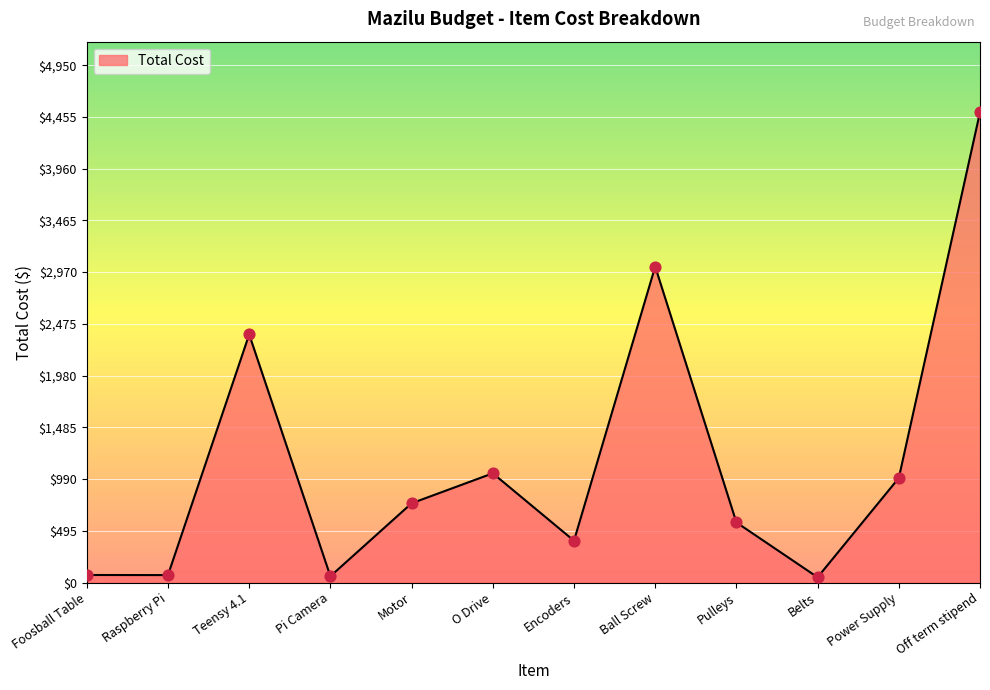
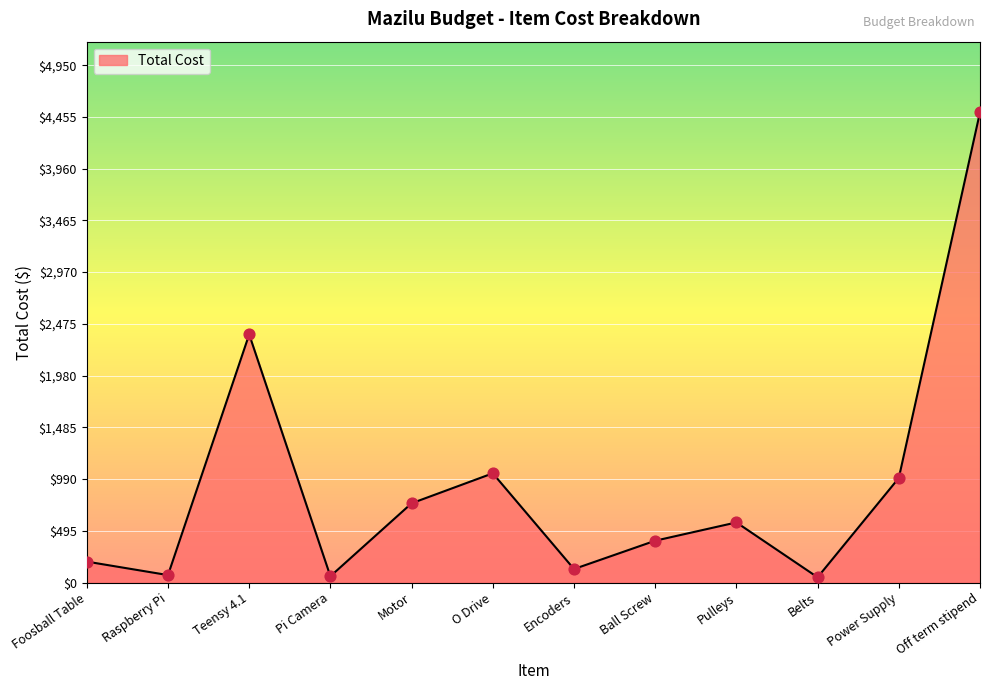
  {
-   "Foosball Table": "$70",
+   "Foosball Table": "$200",
    "Raspberry Pi": "$70",
    "Teensy 4.1": "$2,370",
    "Pi Camera": "$60",
    "Motor": "$760",
    "O Drive": "$1,050",
-   "Encoders": "$400",
-   "Ball Screw": "$3,020",
+   "Encoders": "$130",
+   "Ball Screw": "$400",
    "Pulleys": "$580",
    "Belts": "$50",
    "Power Supply": "$1,000",
    "Off term stipend": "$4,500"
  }
